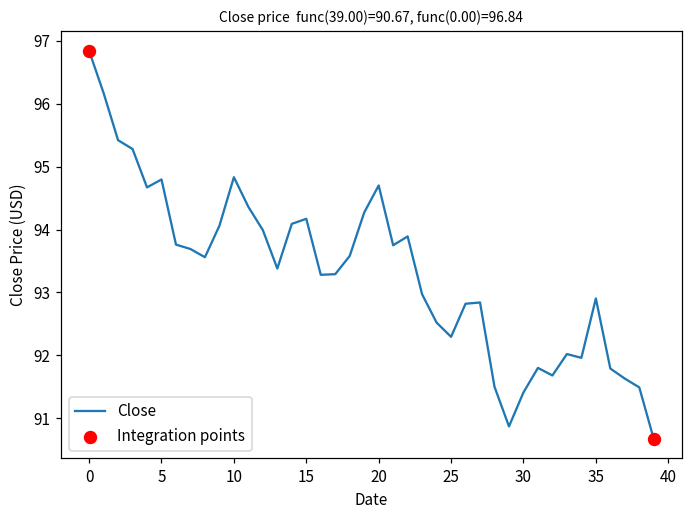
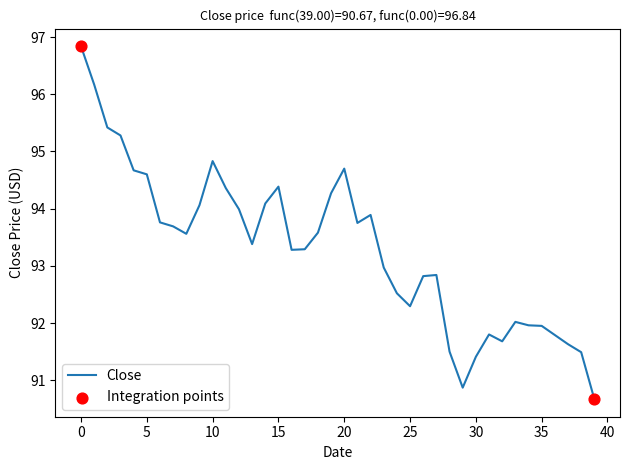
  {
    "Close": {
-     "5": 94.8,
+     "5": 94.6,
      "10": 94.8,
-     "15": 94.2,
+     "15": 94.4,
      "20": 94.7,
      "25": 92.3,
      "30": 91.4,
-     "35": 92.9
+     "35": 91.9
    }
  }
